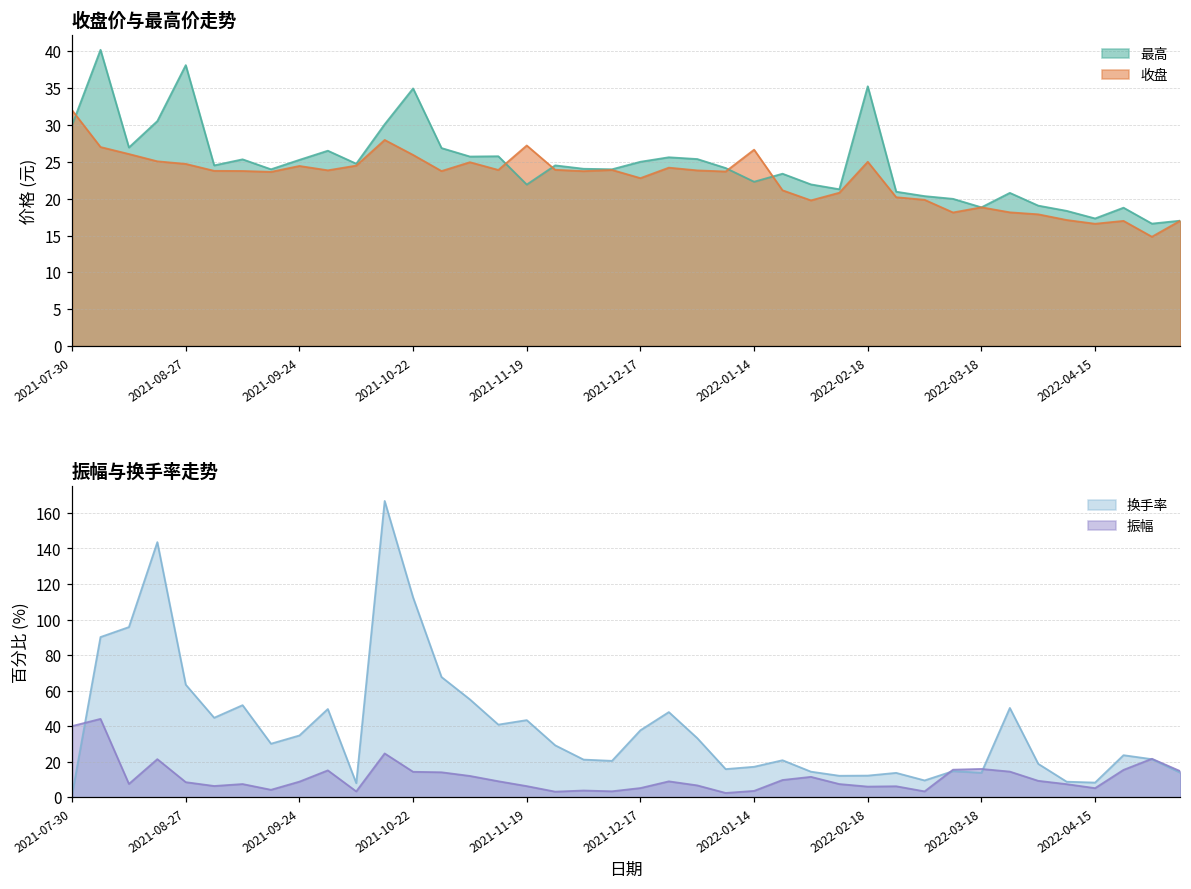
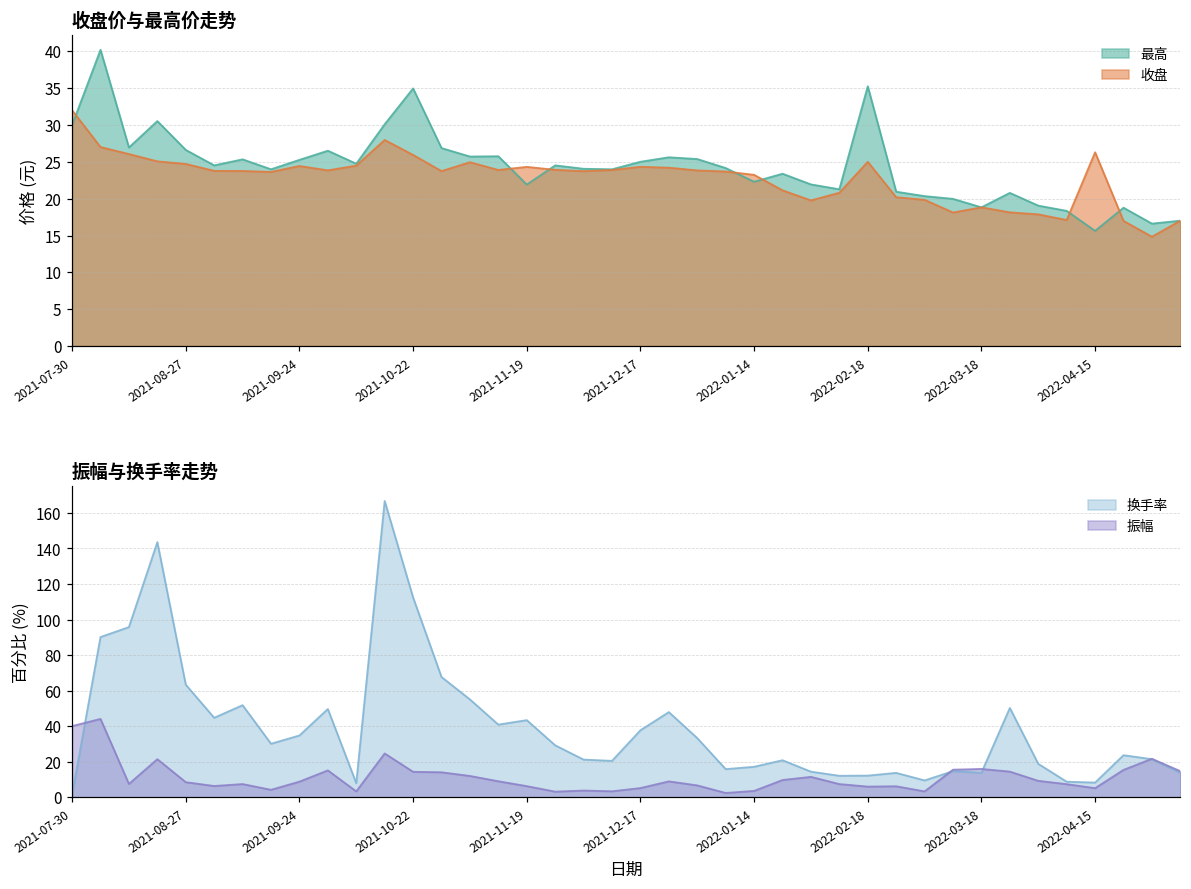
  {
    "收盘价与最高价走势": {
      "最高": {
        "2021-07-30": 30,
-       "2021-08-27": 38,
+       "2021-08-27": 27,
        "2021-09-24": 25,
        "2021-10-22": 35,
        "2021-11-19": 22,
        "2021-12-17": 25,
        "2022-01-14": 22,
        "2022-02-18": 35,
-       "2022-04-15": 17
+       "2022-04-15": 16
      },
      "收盘": {
        "2021-07-30": 32,
        "2021-08-27": 25,
        "2021-09-24": 24,
        "2021-10-22": 26,
-       "2021-11-19": 27,
-       "2021-12-17": 23,
-       "2022-01-14": 27,
+       "2021-11-19": 24,
+       "2021-12-17": 24,
+       "2022-01-14": 23,
        "2022-02-18": 25,
-       "2022-04-15": 17
+       "2022-04-15": 26
      }
    }
  }
